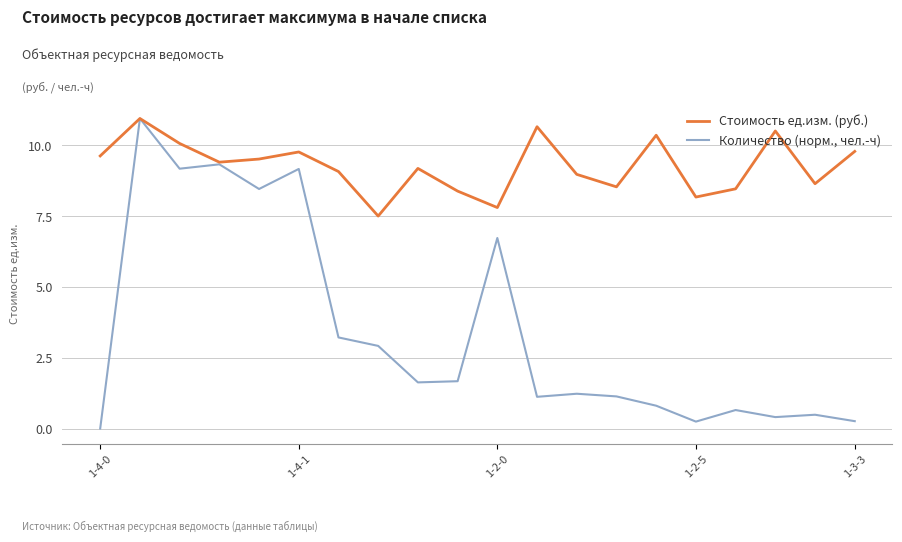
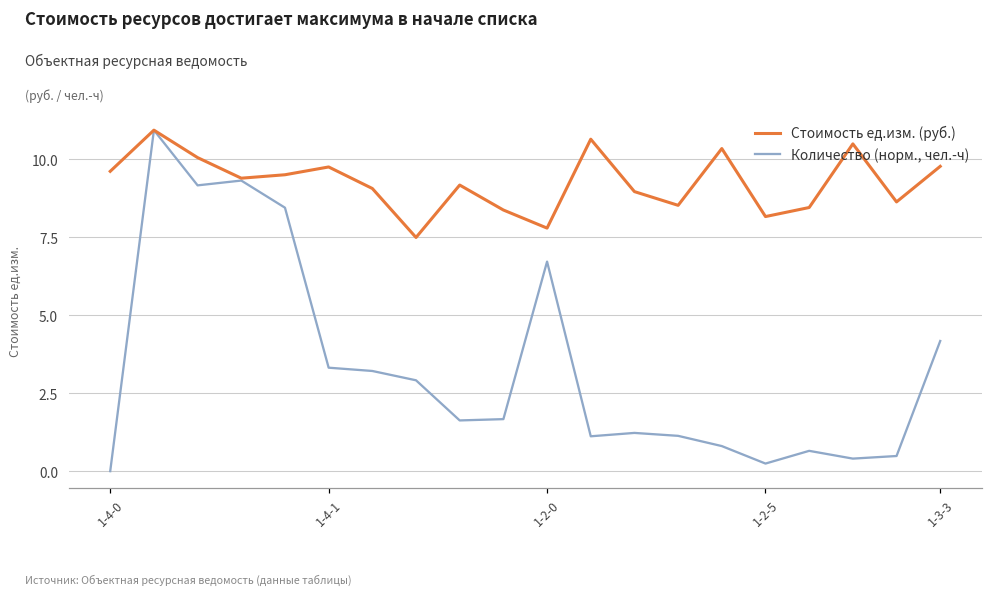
  {
    "Стоимость ед.изм. (руб.)": {
      "1-4-0": 9.6,
      "1-4-1": 9.8,
      "1-2-0": 7.8,
      "1-2-5": 8.2,
      "1-3-3": 9.8
    },
    "Количество (норм., чел.-ч)": {
      "1-4-0": 0.0,
-     "1-4-1": 9.2,
+     "1-4-1": 3.3,
      "1-2-0": 6.7,
      "1-2-5": 0.3,
-     "1-3-3": 0.3
+     "1-3-3": 4.2
    }
  }
